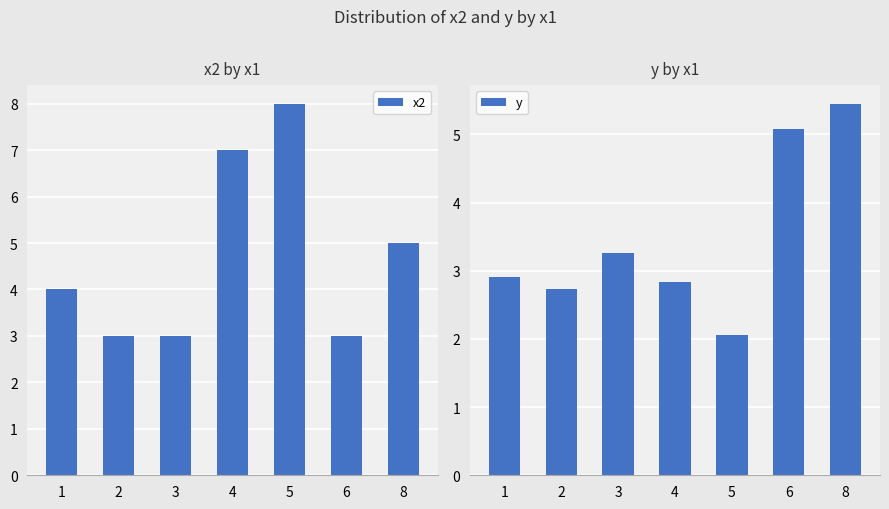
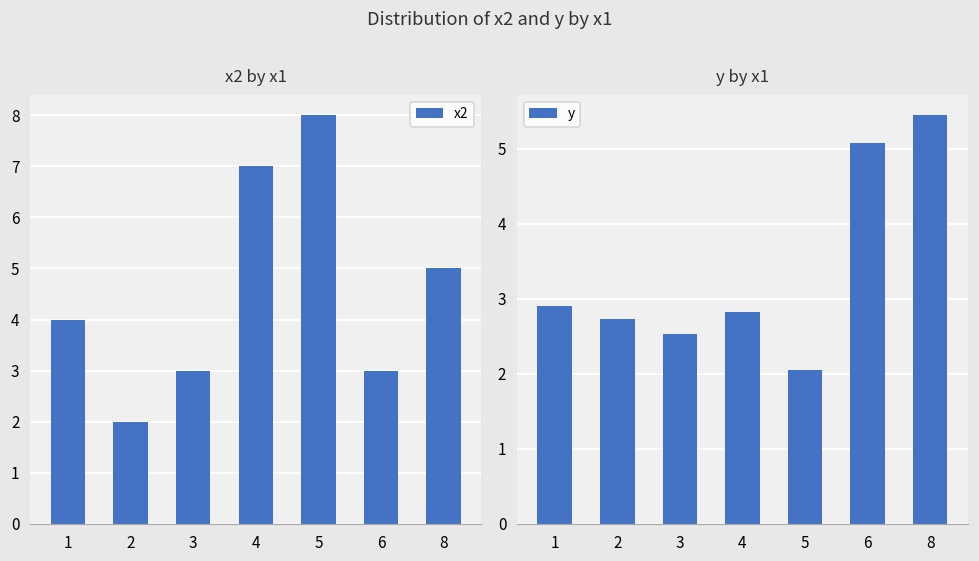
  {
    "x2 by x1": {
      "1": 4,
-     "2": 3,
+     "2": 2,
      "3": 3,
      "4": 7,
      "5": 8,
      "6": 3,
      "8": 5
    },
    "y by x1": {
      "1": 2.9,
      "2": 2.7,
-     "3": 3.3,
+     "3": 2.5,
      "4": 2.8,
      "5": 2.1,
      "6": 5.1,
      "8": 5.4
    }
  }
